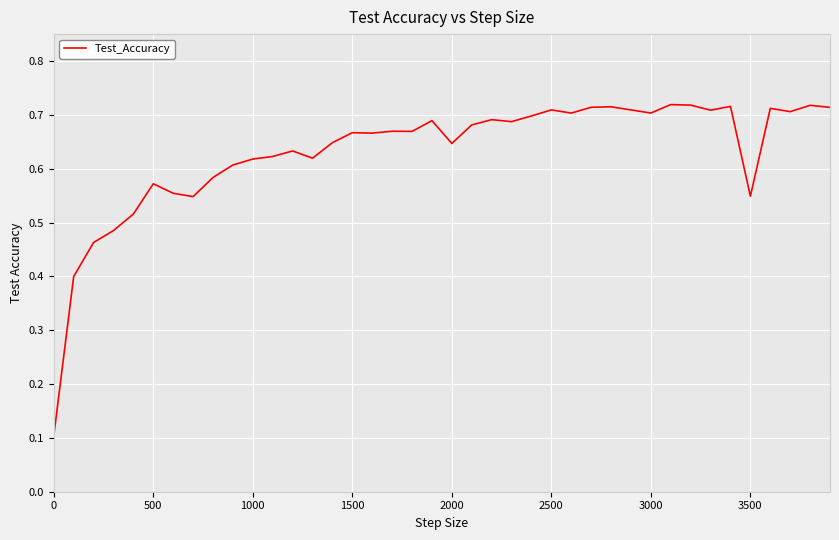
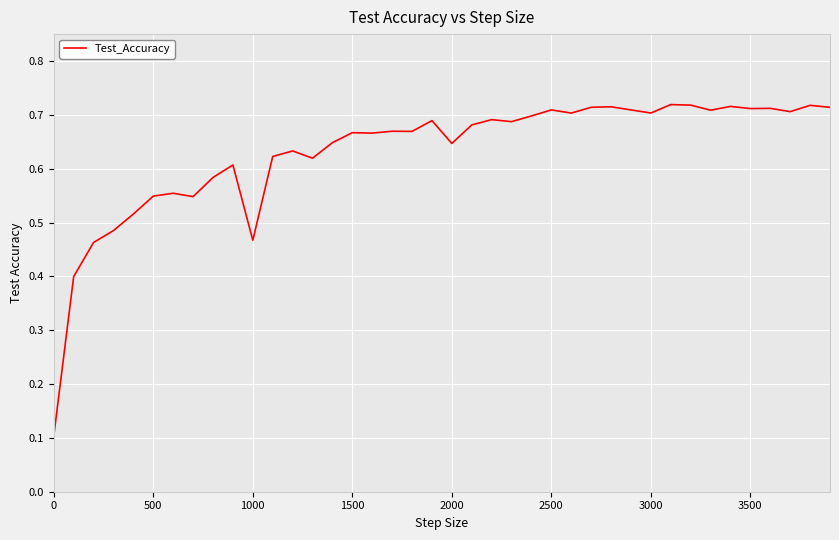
  {
    "0": 0.10,
-   "500": 0.57,
-   "1000": 0.62,
+   "500": 0.55,
+   "1000": 0.47,
    "1500": 0.67,
    "2000": 0.65,
    "2500": 0.71,
    "3000": 0.70,
-   "3500": 0.55
+   "3500": 0.71
  }
